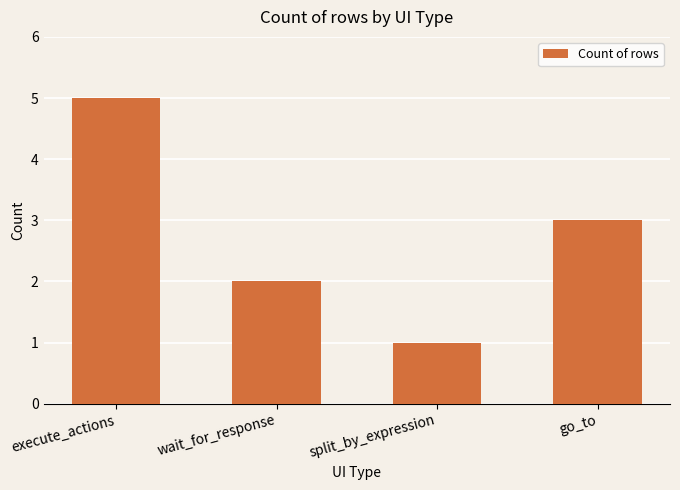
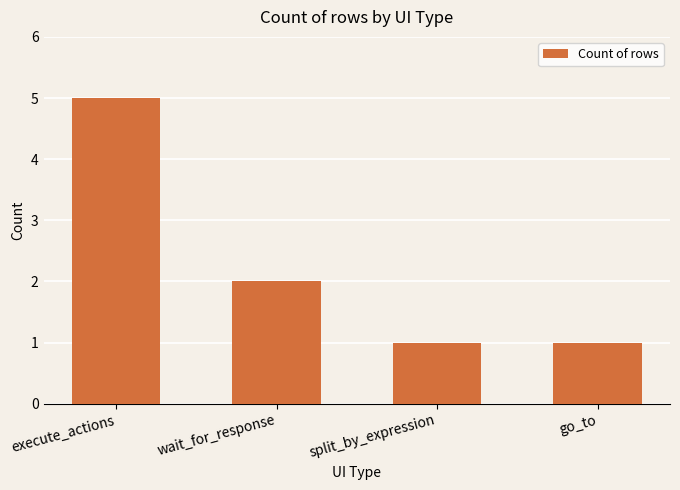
  {
    "execute_actions": 5,
    "wait_for_response": 2,
    "split_by_expression": 1,
-   "go_to": 3
+   "go_to": 1
  }
